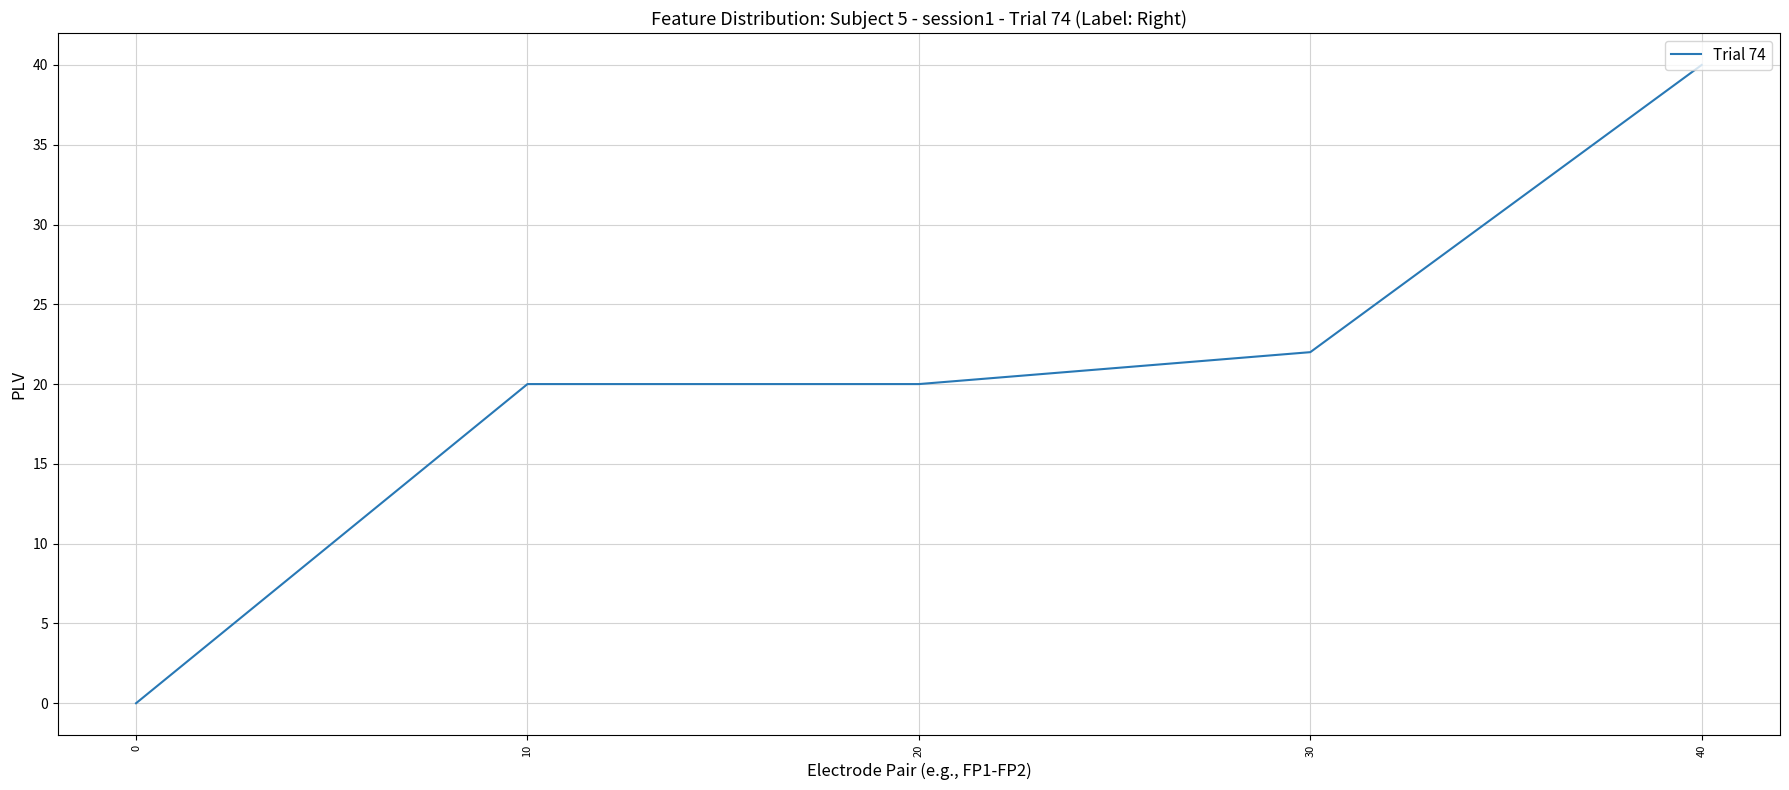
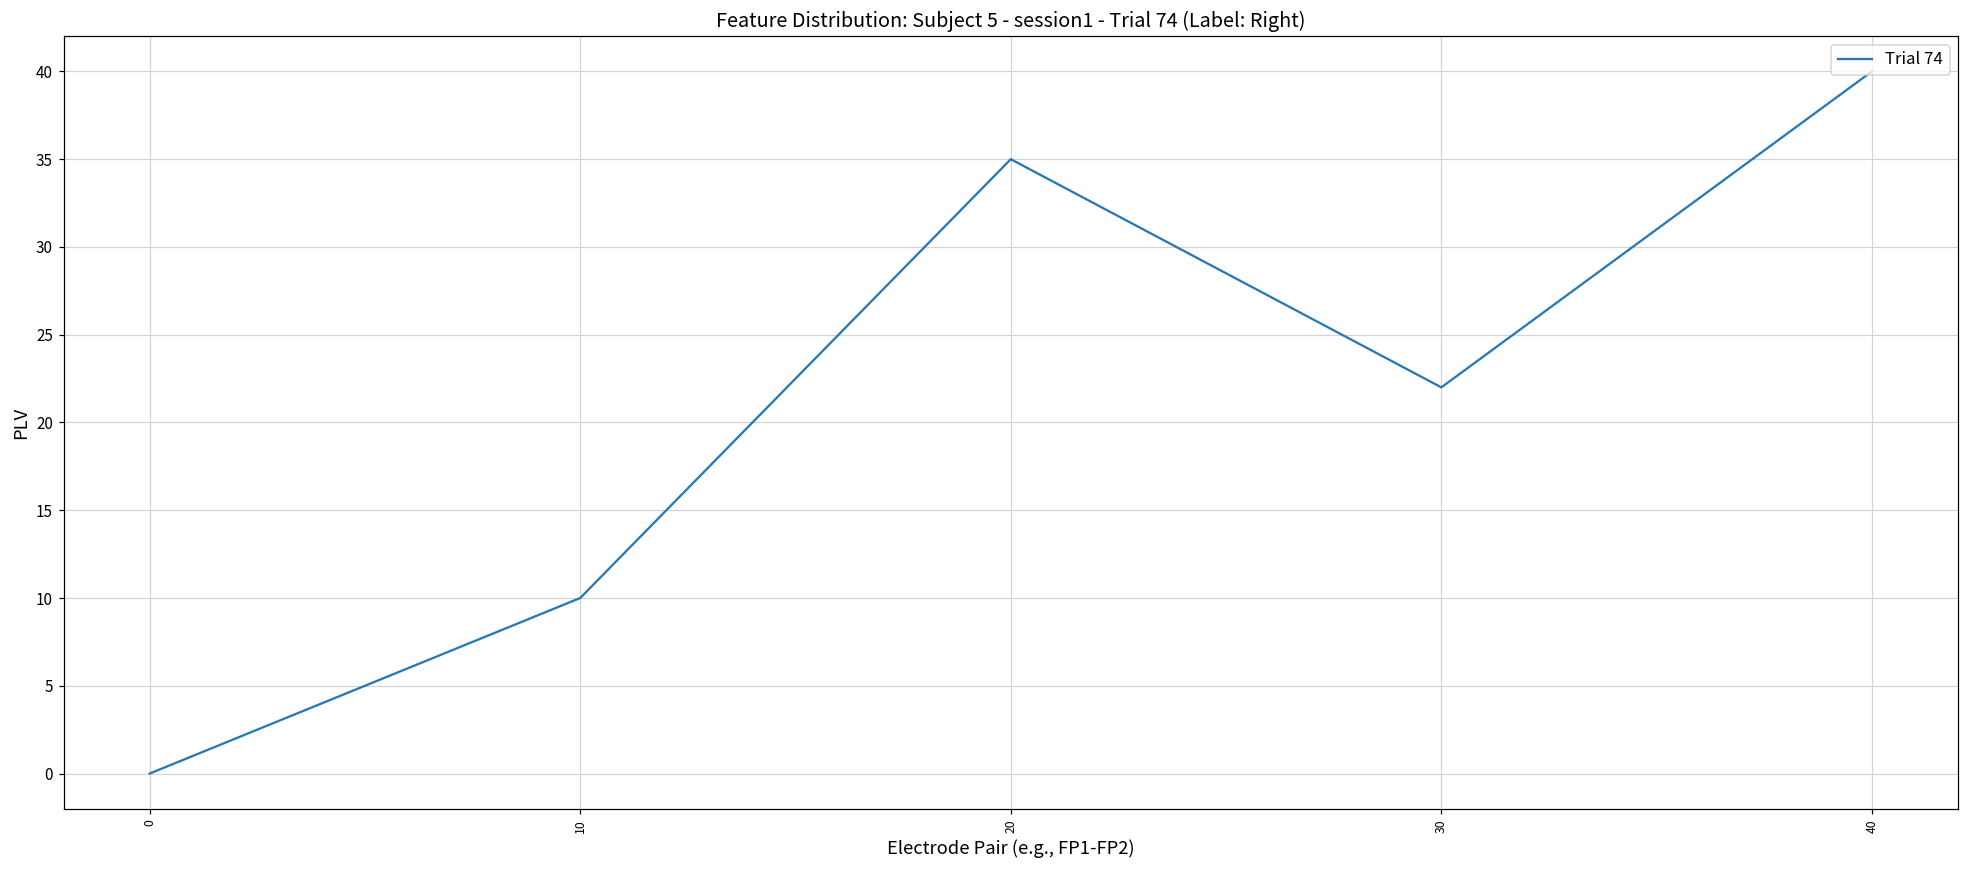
  {
    "0": 0,
-   "10": 20,
-   "20": 20,
+   "10": 10,
+   "20": 35,
    "30": 22
  }
